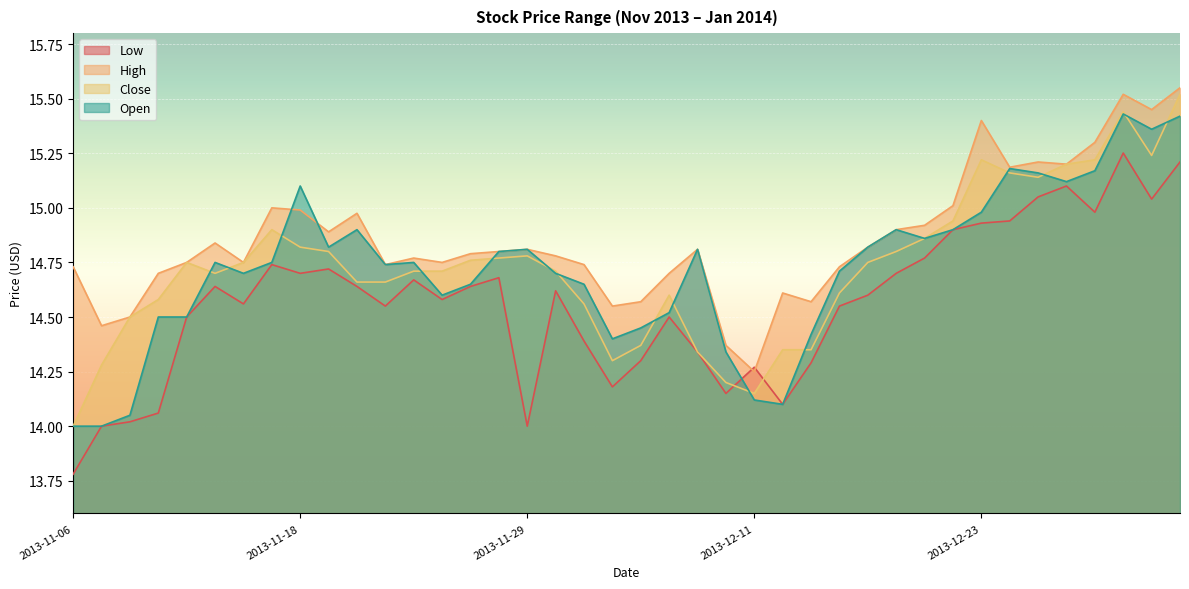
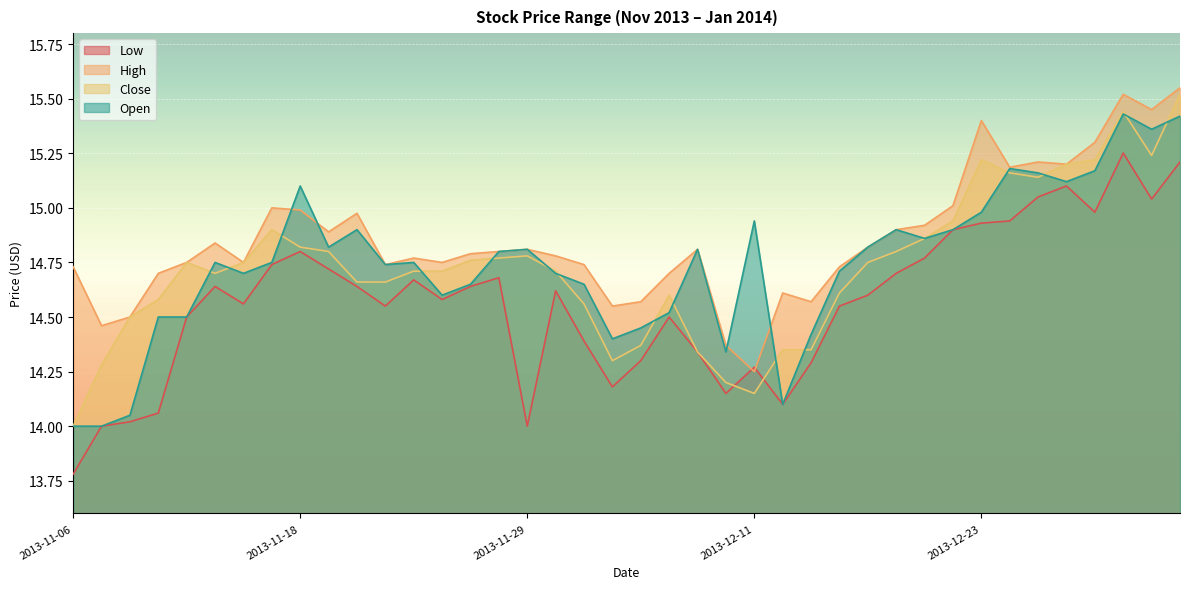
  {
    "Low": {
      "2013-11-06": 13.78,
-     "2013-11-18": 14.7,
+     "2013-11-18": 14.8,
      "2013-11-29": 14.0,
      "2013-12-11": 14.27,
      "2013-12-23": 14.93
    },
    "Open": {
      "2013-11-18": 15.10,
-     "2013-12-11": 14.12,
+     "2013-12-11": 14.94,
      "2013-12-23": 14.98
    }
  }
